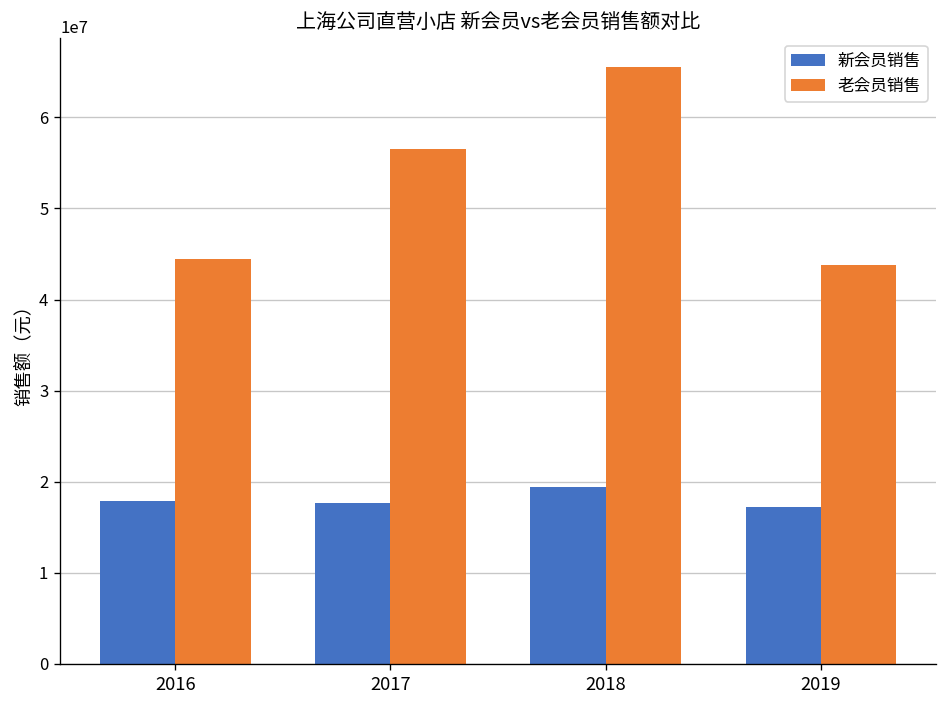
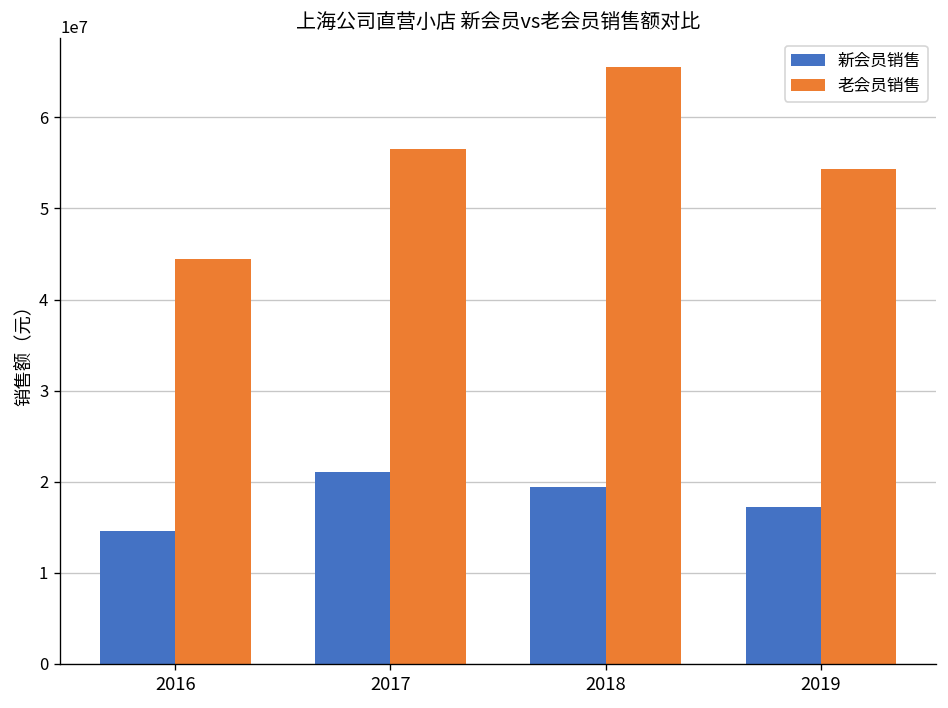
  {
    "新会员销售": {
-     "2016": 18000000,
-     "2017": 18000000,
+     "2016": 15000000,
+     "2017": 21000000,
      "2018": 19000000,
      "2019": 17000000
    },
    "老会员销售": {
      "2016": 44000000,
      "2017": 56000000,
      "2018": 65000000,
-     "2019": 44000000
+     "2019": 54000000
    }
  }
